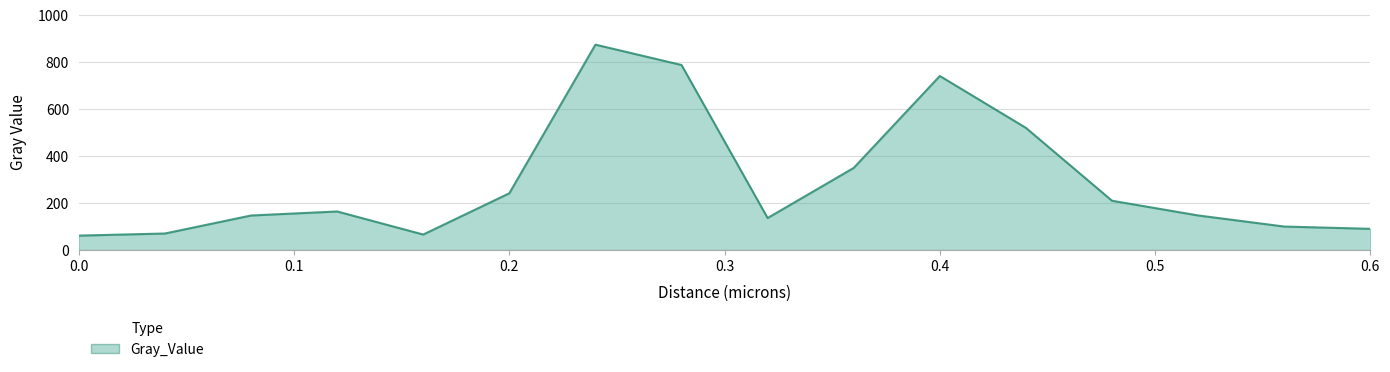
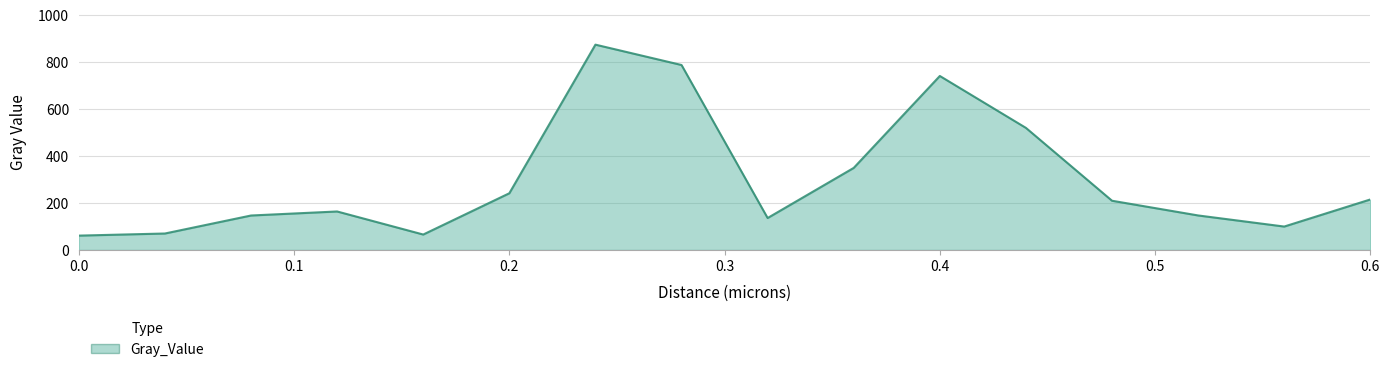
  {
    "0.0": 60,
    "0.2": 240,
    "0.4": 740,
-   "0.6": 90
+   "0.6": 220
  }
